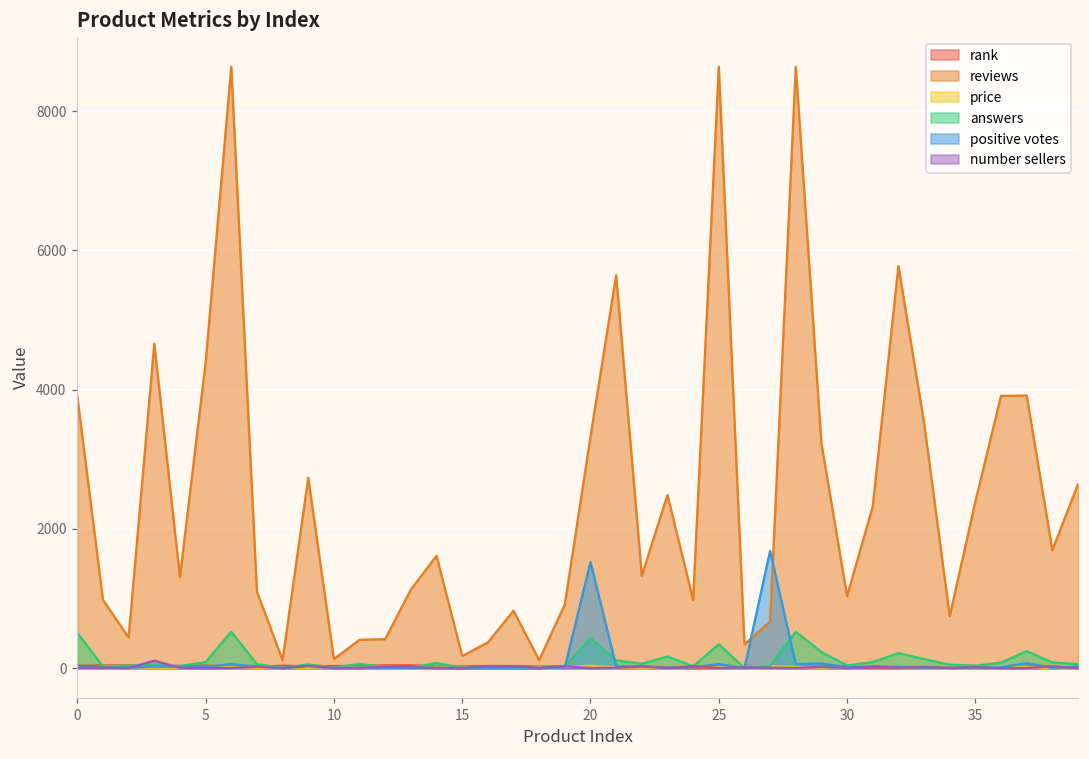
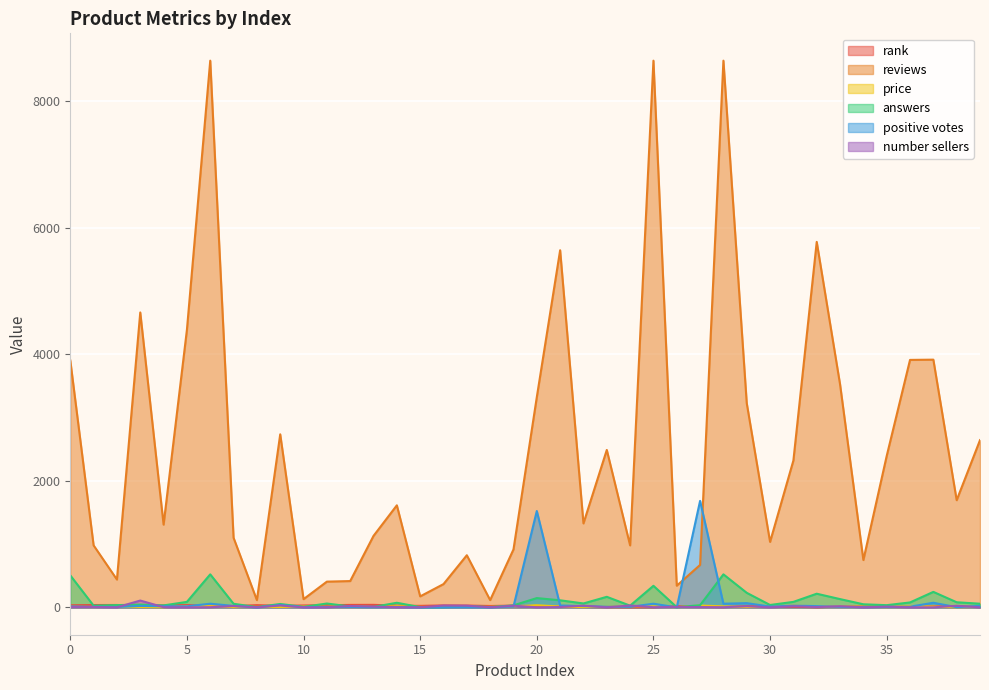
  {
    "answers": {
      "0": 500,
      "5": 100,
-     "20": 400,
+     "20": 100,
      "25": 300
    },
    "positive votes": {
      "20": 1500,
      "25": 100
    }
  }
